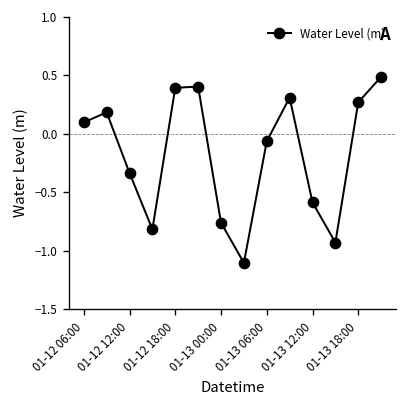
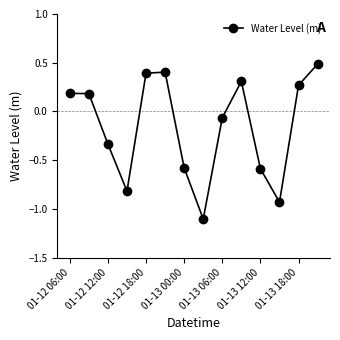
  {
-   "01-12 06:00": 0.1,
+   "01-12 06:00": 0.2,
    "01-12 12:00": -0.3,
    "01-12 18:00": 0.4,
-   "01-13 00:00": -0.8,
+   "01-13 00:00": -0.6,
    "01-13 06:00": -0.1,
    "01-13 12:00": -0.6,
    "01-13 18:00": 0.3
  }
